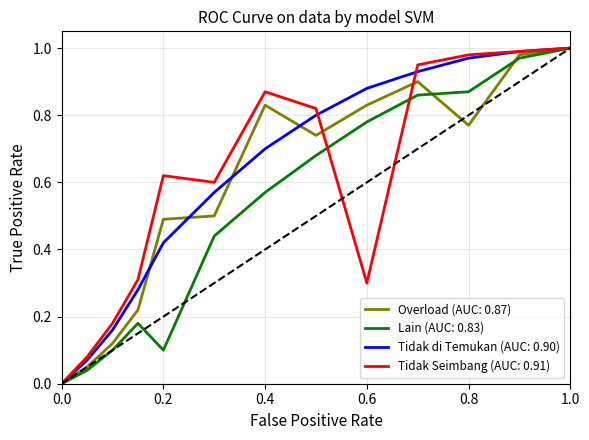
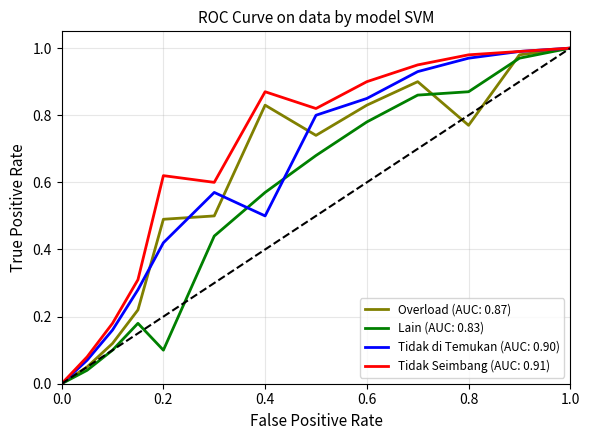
  {
    "Overload (AUC: 0.87)": {
      "0.2": 0.49,
      "0.4": 0.83,
      "0.6": 0.83,
      "0.8": 0.77
    },
    "Lain (AUC: 0.83)": {
      "0.2": 0.10,
      "0.4": 0.57,
      "0.6": 0.78,
      "0.8": 0.87
    },
    "Tidak di Temukan (AUC: 0.90)": {
      "0.2": 0.42,
-     "0.4": 0.7,
-     "0.6": 0.88,
+     "0.4": 0.5,
+     "0.6": 0.85,
      "0.8": 0.97
    },
    "Tidak Seimbang (AUC: 0.91)": {
      "0.2": 0.62,
      "0.4": 0.87,
-     "0.6": 0.3,
+     "0.6": 0.9,
      "0.8": 0.98
    }
  }
